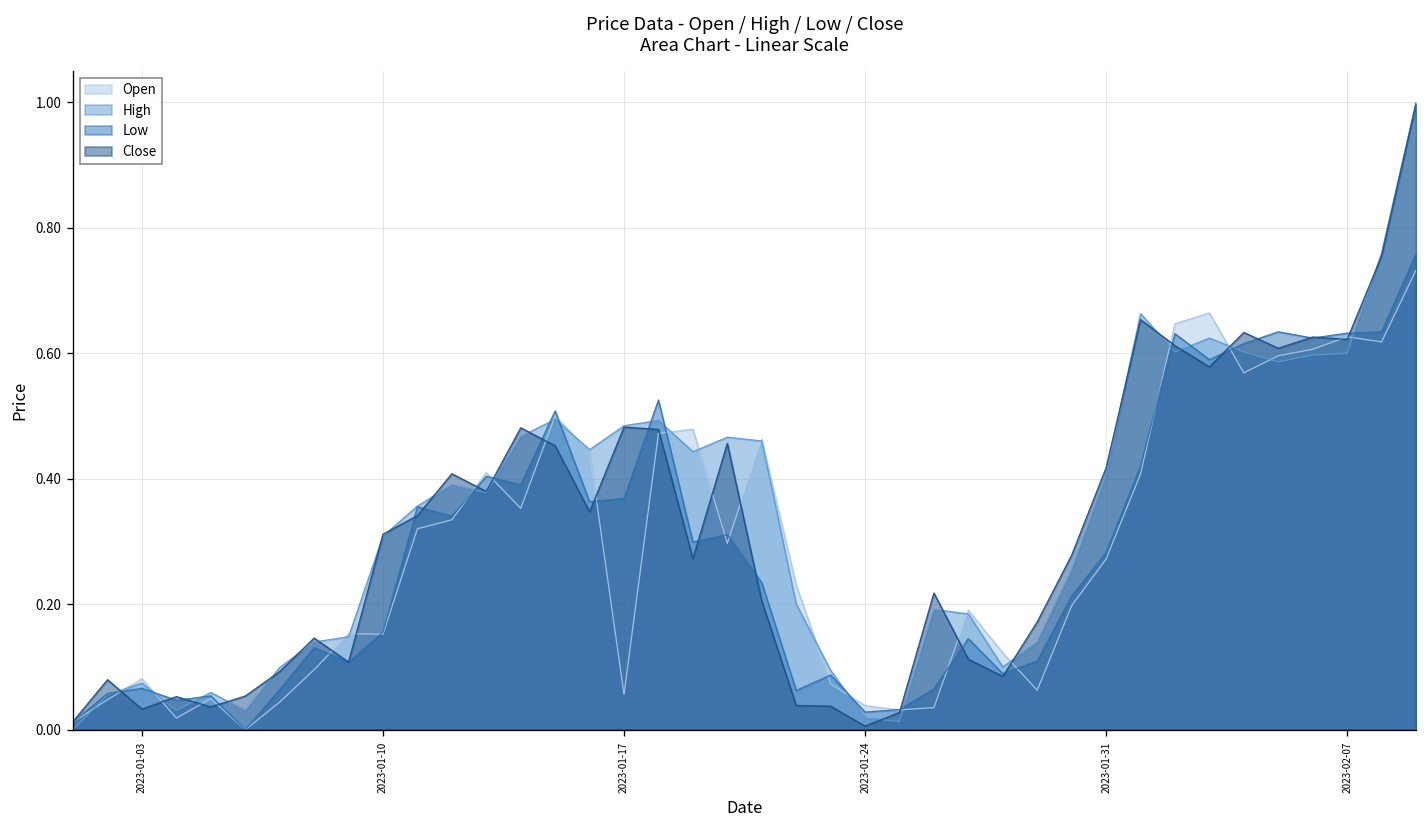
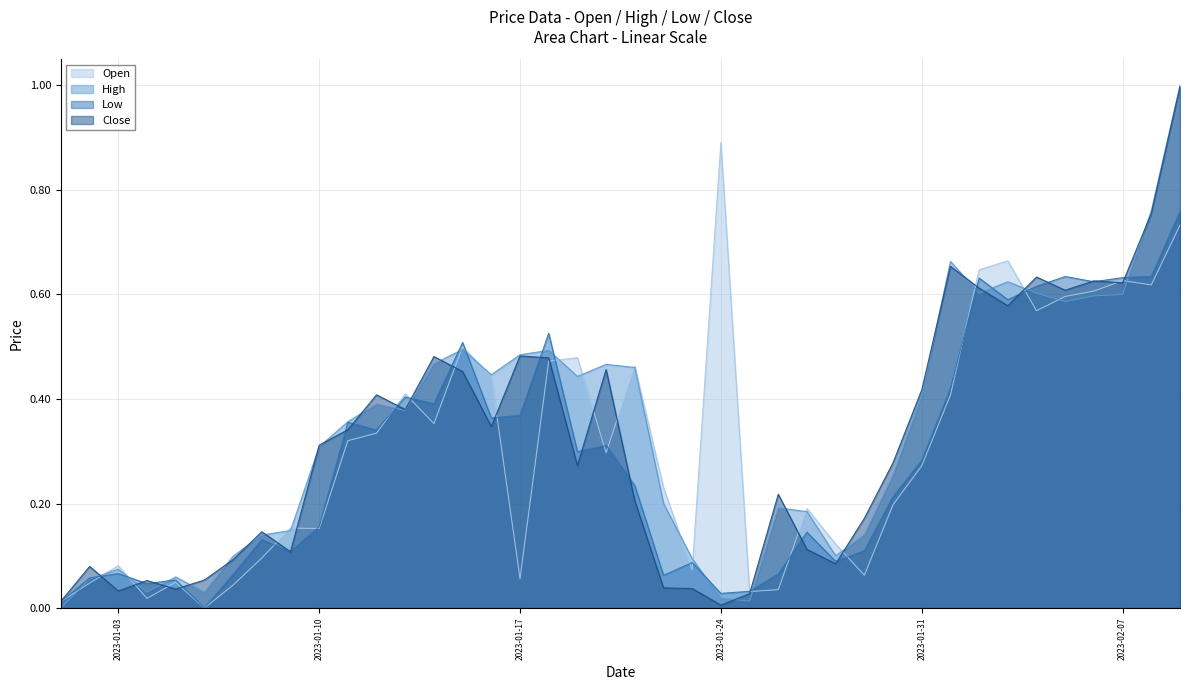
  {
    "Open": {
      "2023-01-03": 0.08,
      "2023-01-17": 0.06,
-     "2023-01-24": 0.04,
+     "2023-01-24": 0.89,
      "2023-01-31": 0.27
    }
  }
